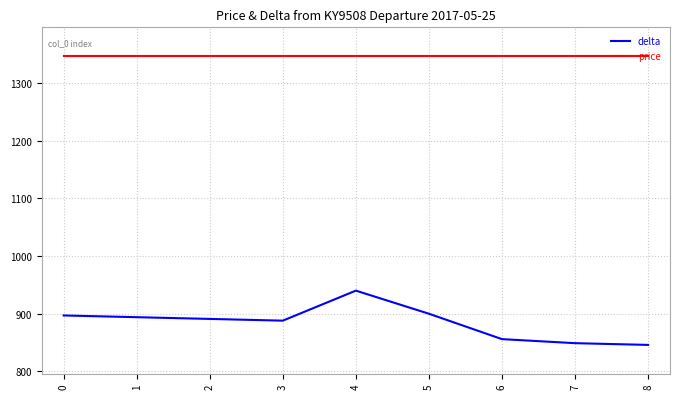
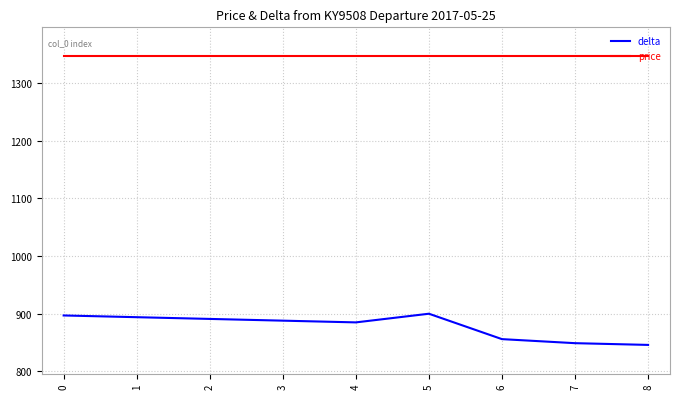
  {
    "delta": {
      "0": 900,
      "1": 890,
      "2": 890,
      "3": 890,
-     "4": 940,
+     "4": 890,
      "5": 900,
      "6": 860,
      "7": 850,
      "8": 850
    },
    "price": {
      "1": 1350,
      "2": 1350,
      "3": 1350,
      "4": 1350,
      "5": 1350,
      "6": 1350,
      "7": 1350,
      "8": 1350
    }
  }
